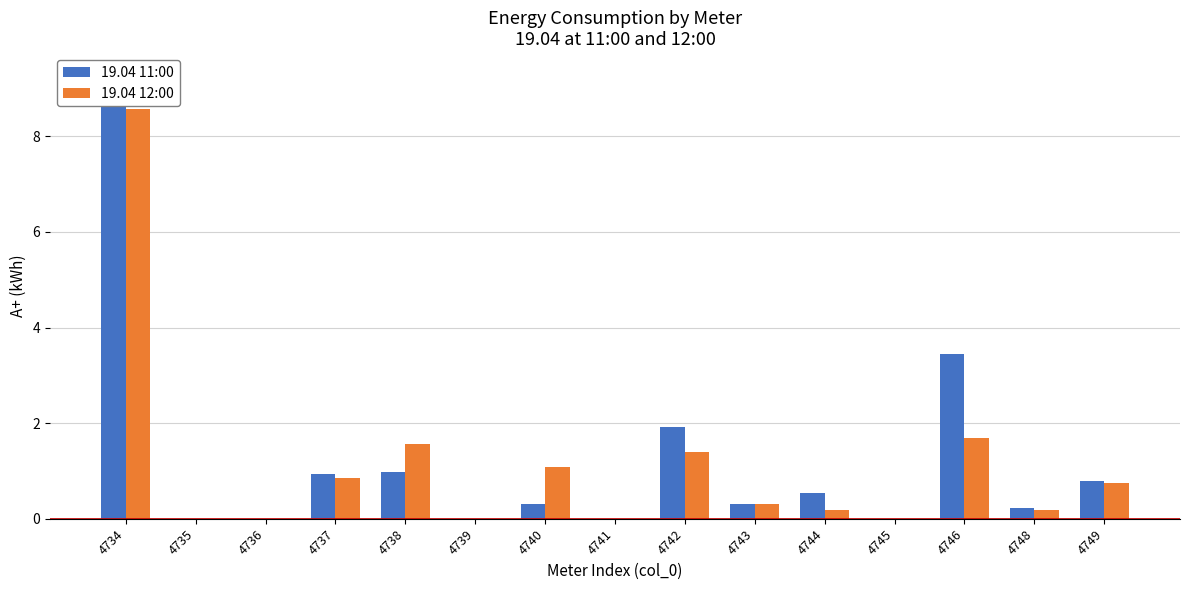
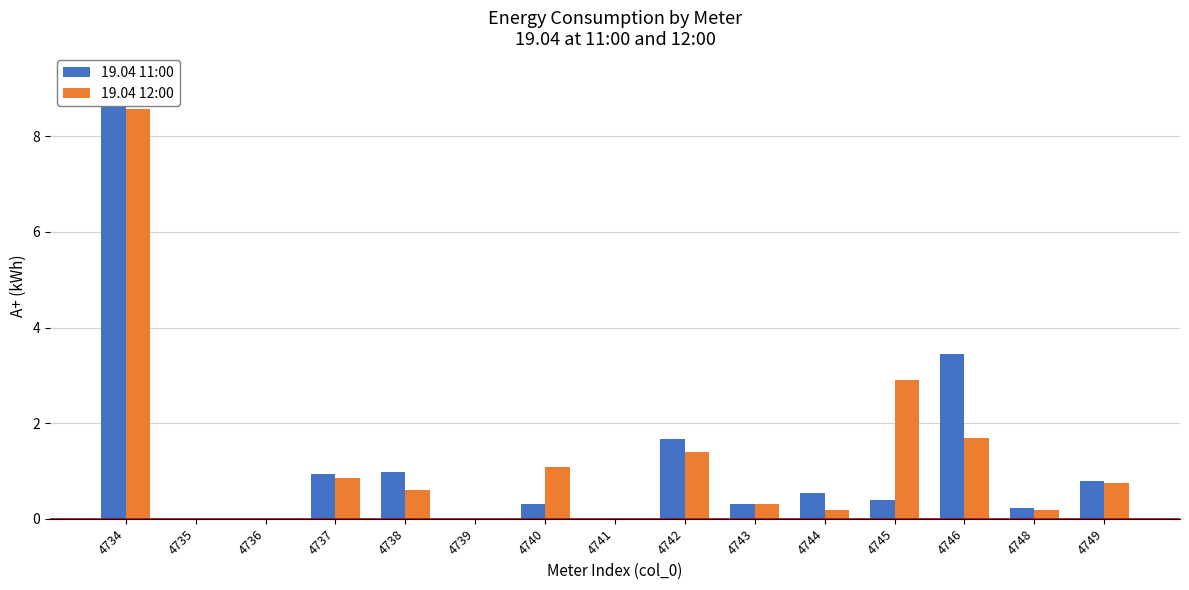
  {
    "19.04 11:00": {
      "4735": 0.0,
      "4736": 0.0,
      "4737": 0.9,
      "4738": 1.0,
      "4739": 0.0,
      "4740": 0.3,
      "4741": 0.0,
-     "4742": 1.9,
+     "4742": 1.7,
      "4743": 0.3,
      "4744": 0.5,
-     "4745": 0.0,
+     "4745": 0.4,
      "4746": 3.4,
      "4748": 0.2,
      "4749": 0.8
    },
    "19.04 12:00": {
      "4734": 8.6,
      "4735": 0.0,
      "4736": 0.0,
      "4737": 0.8,
-     "4738": 1.6,
+     "4738": 0.6,
      "4739": 0.0,
      "4740": 1.1,
      "4741": 0.0,
      "4742": 1.4,
      "4743": 0.3,
      "4744": 0.2,
-     "4745": 0.0,
+     "4745": 2.9,
      "4746": 1.7,
      "4748": 0.2,
      "4749": 0.7
    }
  }
